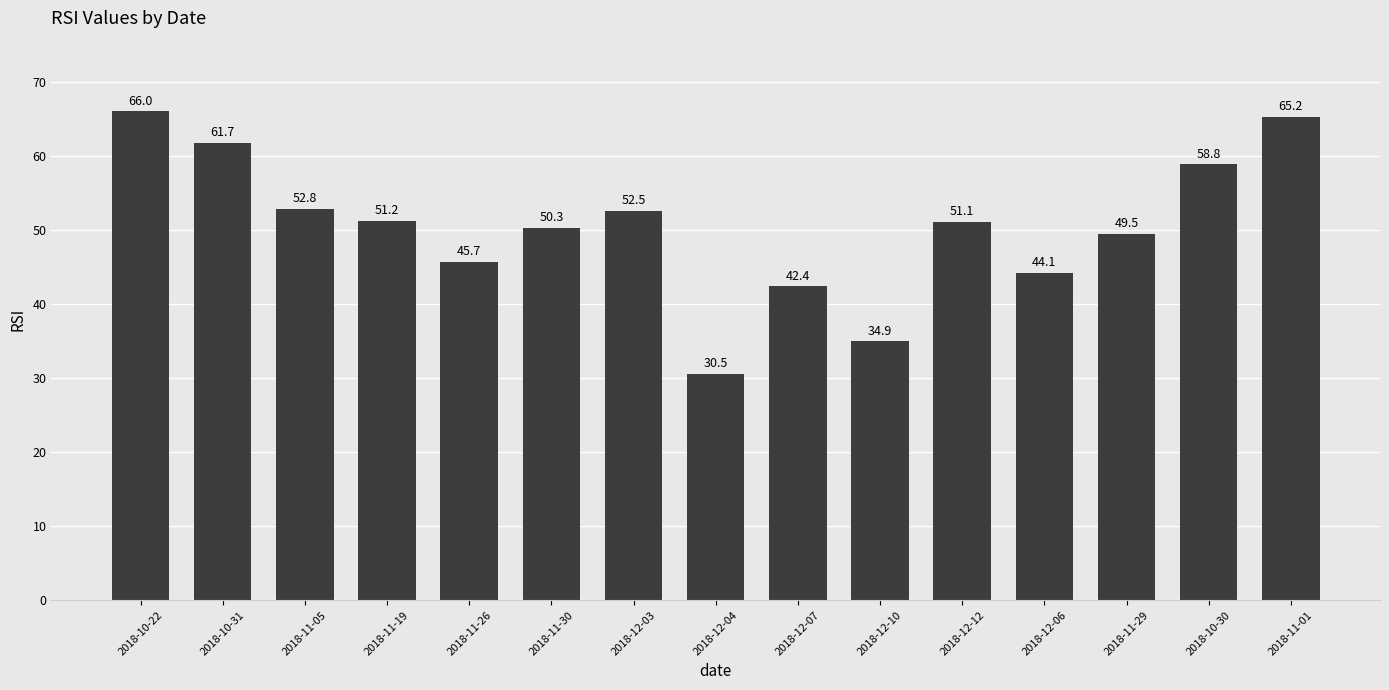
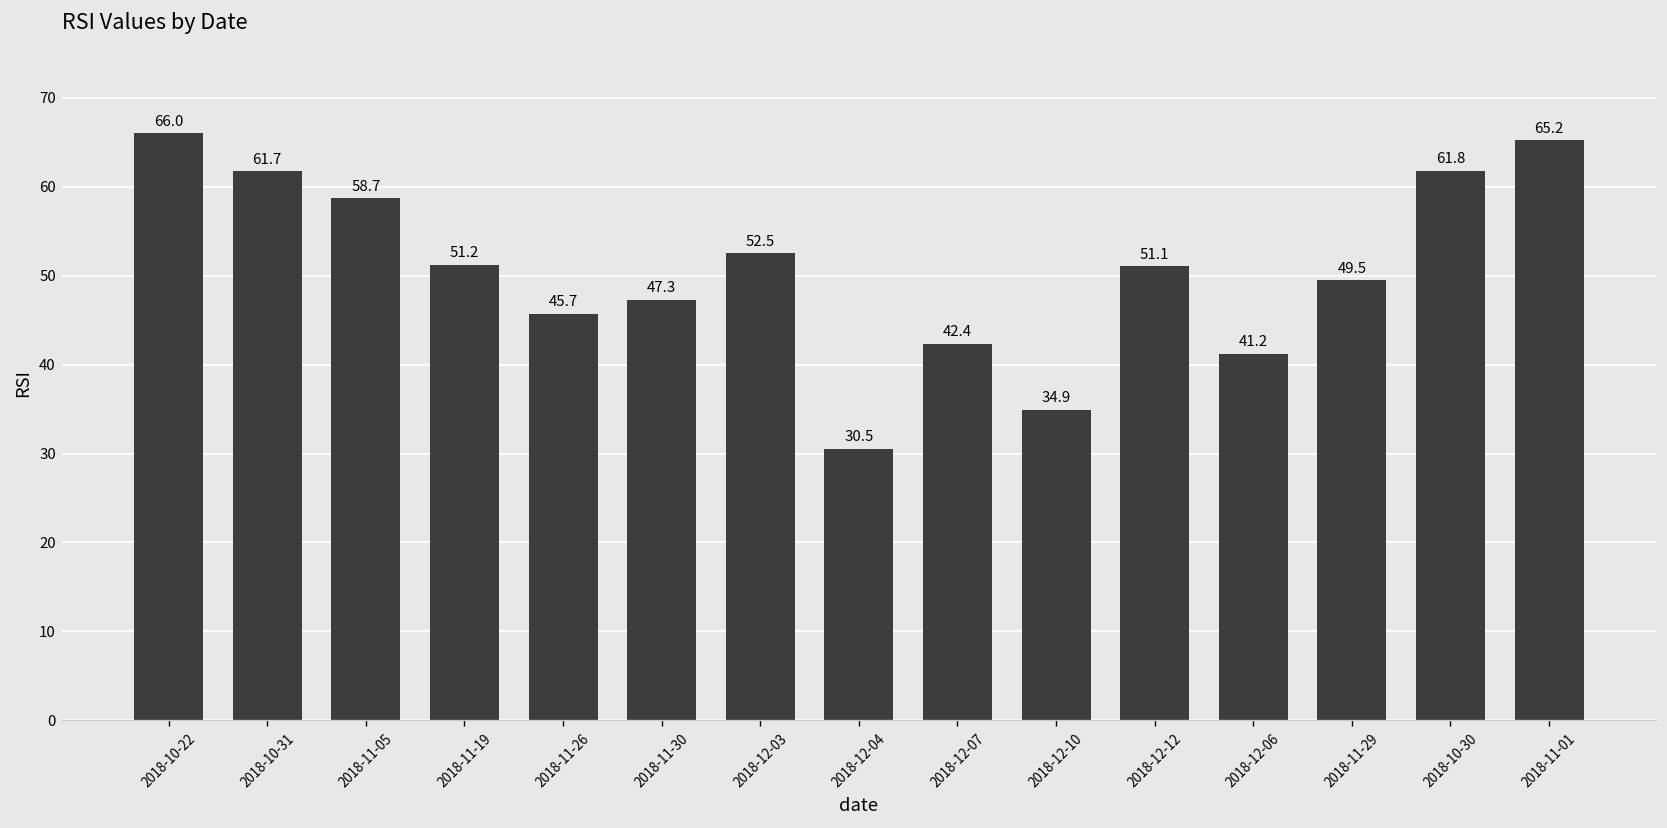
  {
    "2018-10-22": 66.0,
    "2018-10-31": 61.7,
-   "2018-11-05": 52.8,
+   "2018-11-05": 58.7,
    "2018-11-19": 51.2,
    "2018-11-26": 45.7,
-   "2018-11-30": 50.3,
+   "2018-11-30": 47.3,
    "2018-12-03": 52.5,
    "2018-12-04": 30.5,
    "2018-12-07": 42.4,
    "2018-12-10": 34.9,
    "2018-12-12": 51.1,
-   "2018-12-06": 44.1,
+   "2018-12-06": 41.2,
    "2018-11-29": 49.5,
-   "2018-10-30": 58.8,
+   "2018-10-30": 61.8,
    "2018-11-01": 65.2
  }
